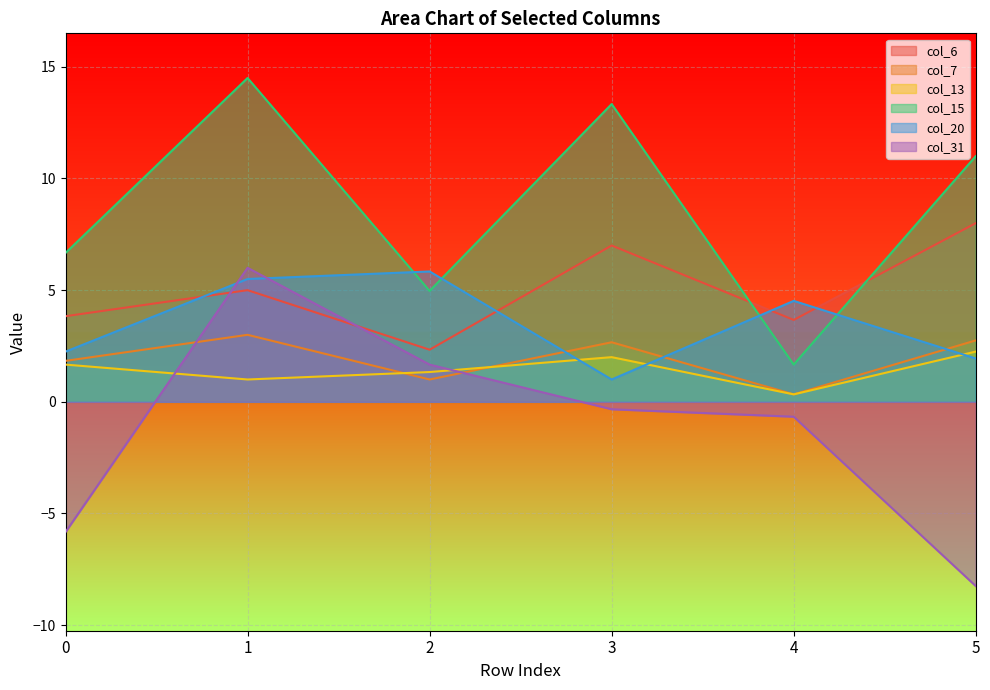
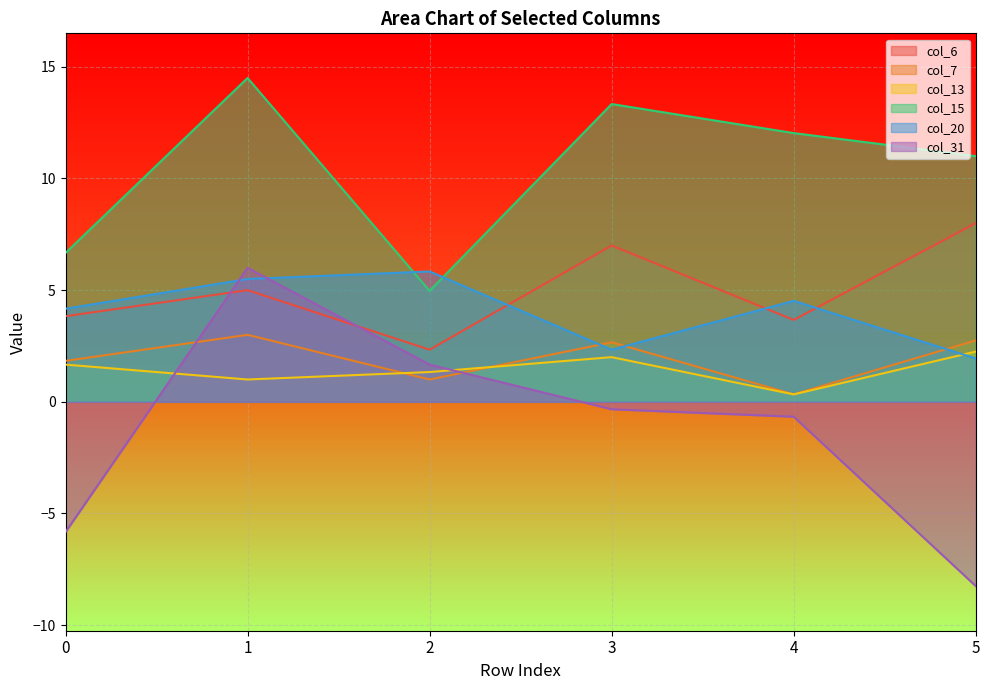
  {
    "col_15": {
      "0": 6.7,
      "1": 14.5,
      "2": 5.0,
      "3": 13.3,
-     "4": 1.7,
+     "4": 12.0,
      "5": 11.0
    },
    "col_20": {
-     "0": 2.2,
+     "0": 4.2,
      "1": 5.5,
      "2": 5.8,
-     "3": 1.0,
+     "3": 2.3,
      "4": 4.5,
      "5": 1.9
    }
  }
